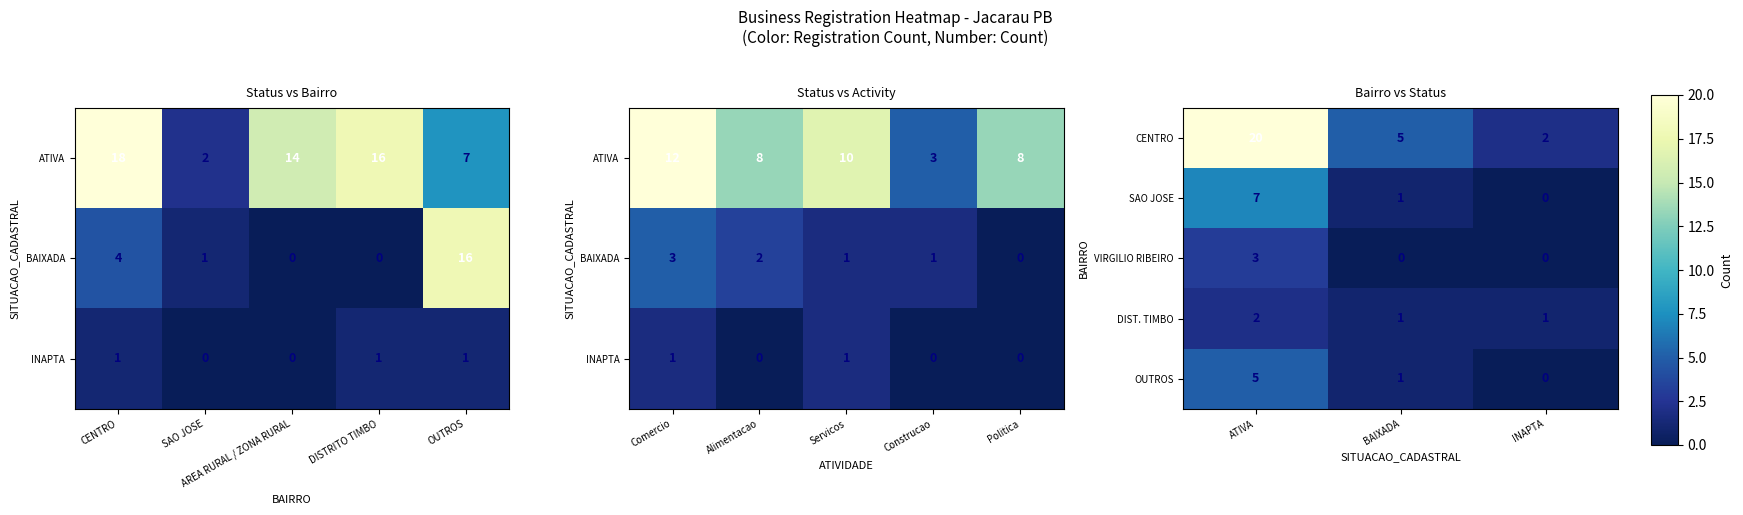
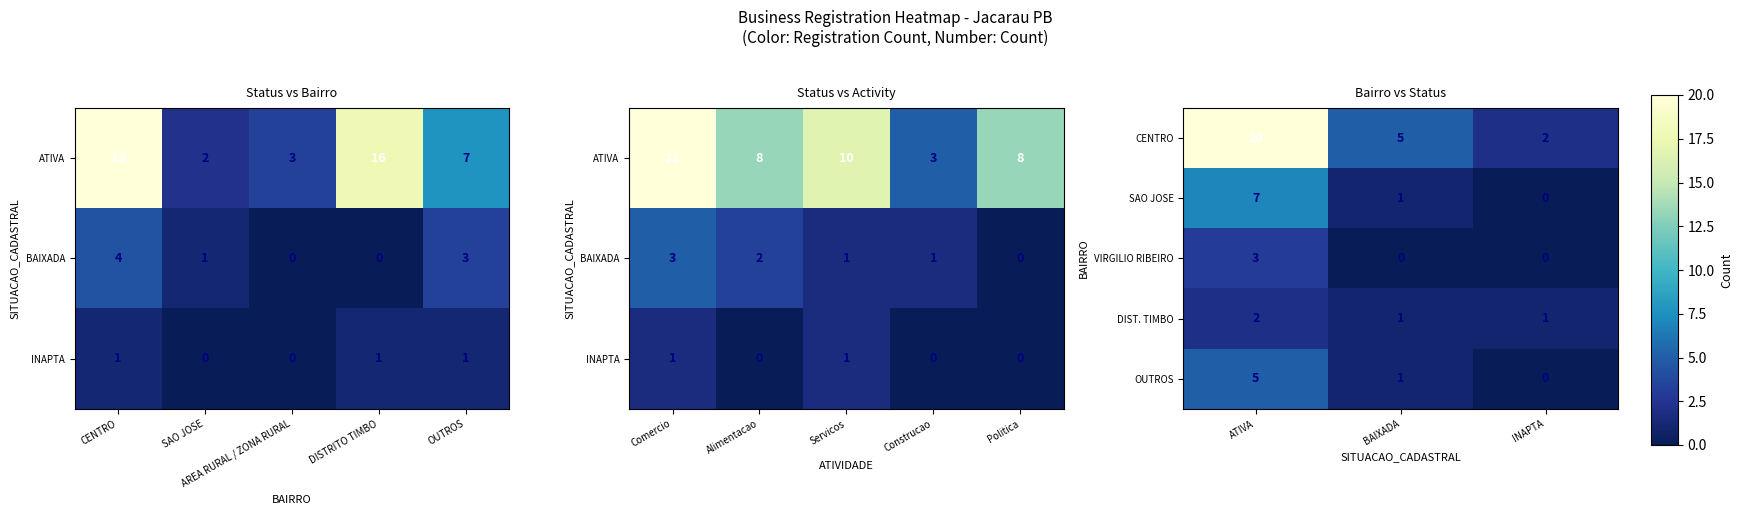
  {
    "Status vs Bairro": {
      "ATIVA": {
        "SAO JOSE": 2,
-       "AREA RURAL / ZONA RURAL": 14,
+       "AREA RURAL / ZONA RURAL": 3,
        "DISTRITO TIMBO": 16,
        "OUTROS": 7
      },
      "BAIXADA": {
        "CENTRO": 4,
-       "OUTROS": 16
+       "OUTROS": 3
      }
    },
    "Status vs Activity": {
      "ATIVA": {
        "Alimentacao": 8,
        "Servicos": 10,
        "Construcao": 3,
        "Politica": 8
      },
      "BAIXADA": {
        "Comercio": 3,
        "Alimentacao": 2
      }
    },
    "Bairro vs Status": {
      "CENTRO": {
        "BAIXADA": 5
      },
      "SAO JOSE": {
        "ATIVA": 7
      },
      "VIRGILIO RIBEIRO": {
        "ATIVA": 3
      },
      "OUTROS": {
        "ATIVA": 5
      }
    }
  }
